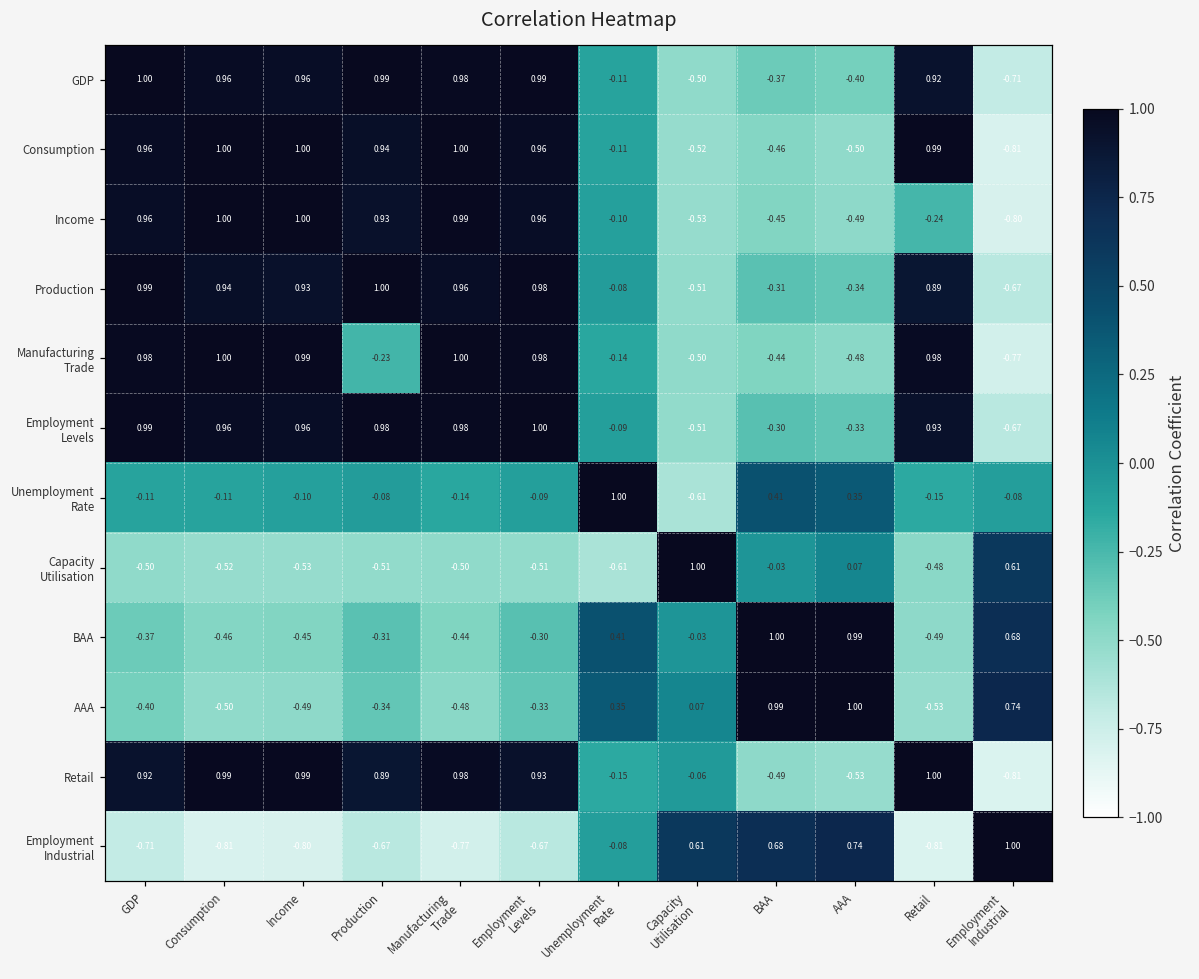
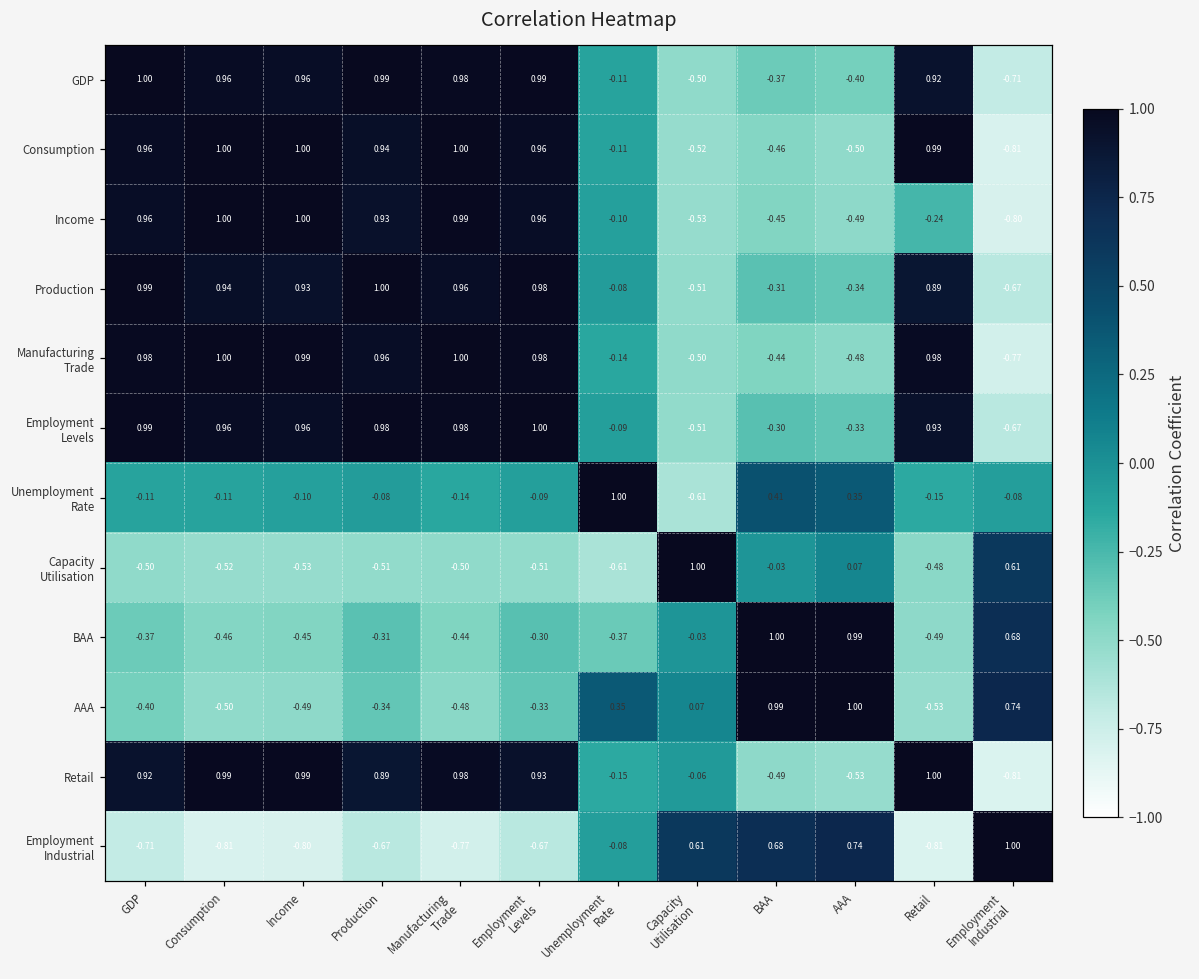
  {
    "GDP": {
      "GDP": 1.00,
      "Consumption": 0.96,
      "Income": 0.96,
      "Production": 0.99,
      "Manufacturing Trade": 0.98,
      "Employment Levels": 0.99,
      "Unemployment Rate": -0.11,
      "Capacity Utilisation": -0.50,
      "BAA": -0.37,
      "AAA": -0.40,
      "Retail": 0.92,
      "Employment Industrial": -0.71
    },
    "Consumption": {
      "GDP": 0.96,
      "Consumption": 1.00,
      "Income": 1.00,
      "Production": 0.94,
      "Manufacturing Trade": 1.00,
      "Employment Levels": 0.96,
      "Unemployment Rate": -0.11,
      "Capacity Utilisation": -0.52,
      "BAA": -0.46,
      "AAA": -0.50,
      "Retail": 0.99
    },
    "Income": {
      "GDP": 0.96,
      "Consumption": 1.00,
      "Income": 1.00,
      "Production": 0.93,
      "Manufacturing Trade": 0.99,
      "Employment Levels": 0.96,
      "Unemployment Rate": -0.10,
      "Capacity Utilisation": -0.53,
      "BAA": -0.45,
      "AAA": -0.49,
      "Retail": -0.24
    },
    "Production": {
      "GDP": 0.99,
      "Consumption": 0.94,
      "Income": 0.93,
      "Production": 1.00,
      "Manufacturing Trade": 0.96,
      "Employment Levels": 0.98,
      "Unemployment Rate": -0.08,
      "Capacity Utilisation": -0.51,
      "BAA": -0.31,
      "AAA": -0.34,
      "Retail": 0.89,
      "Employment Industrial": -0.67
    },
    "Manufacturing Trade": {
      "GDP": 0.98,
      "Consumption": 1.00,
      "Income": 0.99,
-     "Production": -0.23,
+     "Production": 0.96,
      "Manufacturing Trade": 1.00,
      "Employment Levels": 0.98,
      "Unemployment Rate": -0.14,
      "Capacity Utilisation": -0.50,
      "BAA": -0.44,
      "AAA": -0.48,
      "Retail": 0.98
    },
    "Employment Levels": {
      "GDP": 0.99,
      "Consumption": 0.96,
      "Income": 0.96,
      "Production": 0.98,
      "Manufacturing Trade": 0.98,
      "Employment Levels": 1.00,
      "Unemployment Rate": -0.09,
      "Capacity Utilisation": -0.51,
      "BAA": -0.30,
      "AAA": -0.33,
      "Retail": 0.93,
      "Employment Industrial": -0.67
    },
    "Unemployment Rate": {
      "GDP": -0.11,
      "Consumption": -0.11,
      "Income": -0.10,
      "Production": -0.08,
      "Manufacturing Trade": -0.14,
      "Employment Levels": -0.09,
      "Unemployment Rate": 1.00,
      "Capacity Utilisation": -0.61,
      "BAA": 0.41,
      "AAA": 0.35,
      "Retail": -0.15,
      "Employment Industrial": -0.08
    },
    "Capacity Utilisation": {
      "GDP": -0.50,
      "Consumption": -0.52,
      "Income": -0.53,
      "Production": -0.51,
      "Manufacturing Trade": -0.50,
      "Employment Levels": -0.51,
      "Unemployment Rate": -0.61,
      "Capacity Utilisation": 1.00,
      "BAA": -0.03,
      "AAA": 0.07,
      "Retail": -0.48,
      "Employment Industrial": 0.61
    },
    "BAA": {
      "GDP": -0.37,
      "Consumption": -0.46,
      "Income": -0.45,
      "Production": -0.31,
      "Manufacturing Trade": -0.44,
      "Employment Levels": -0.30,
-     "Unemployment Rate": 0.41,
+     "Unemployment Rate": -0.37,
      "Capacity Utilisation": -0.03,
      "BAA": 1.00,
      "AAA": 0.99,
      "Retail": -0.49,
      "Employment Industrial": 0.68
    },
    "AAA": {
      "GDP": -0.40,
      "Consumption": -0.50,
      "Income": -0.49,
      "Production": -0.34,
      "Manufacturing Trade": -0.48,
      "Employment Levels": -0.33,
      "Unemployment Rate": 0.35,
      "Capacity Utilisation": 0.07,
      "BAA": 0.99,
      "AAA": 1.00,
      "Retail": -0.53,
      "Employment Industrial": 0.74
    },
    "Retail": {
      "GDP": 0.92,
      "Consumption": 0.99,
      "Income": 0.99,
      "Production": 0.89,
      "Manufacturing Trade": 0.98,
      "Employment Levels": 0.93,
      "Unemployment Rate": -0.15,
      "Capacity Utilisation": -0.06,
      "BAA": -0.49,
      "AAA": -0.53,
      "Retail": 1.00
    },
    "Employment Industrial": {
      "GDP": -0.71,
      "Production": -0.67,
      "Employment Levels": -0.67,
      "Unemployment Rate": -0.08,
      "Capacity Utilisation": 0.61,
      "BAA": 0.68,
      "AAA": 0.74,
      "Employment Industrial": 1.00
    }
  }
